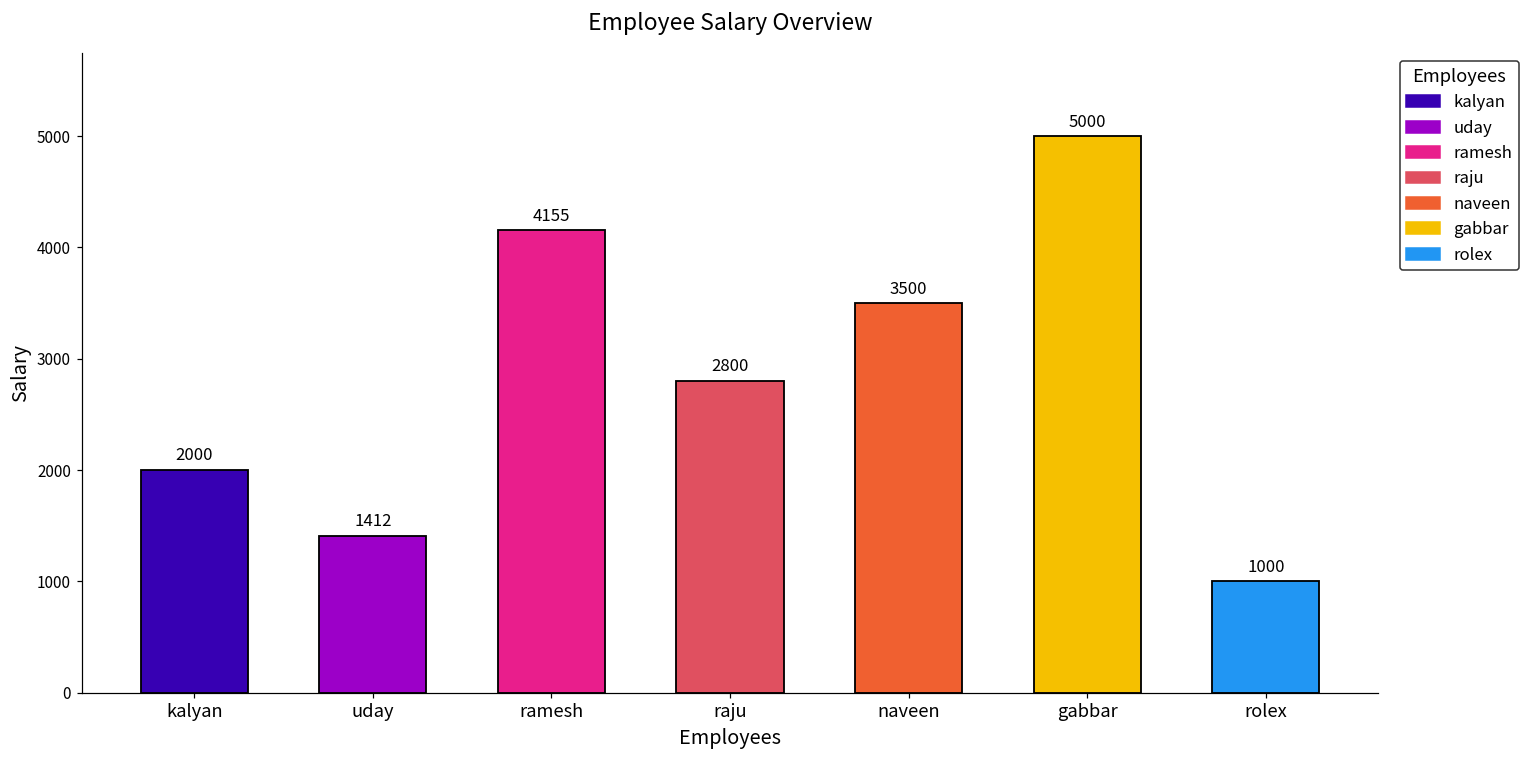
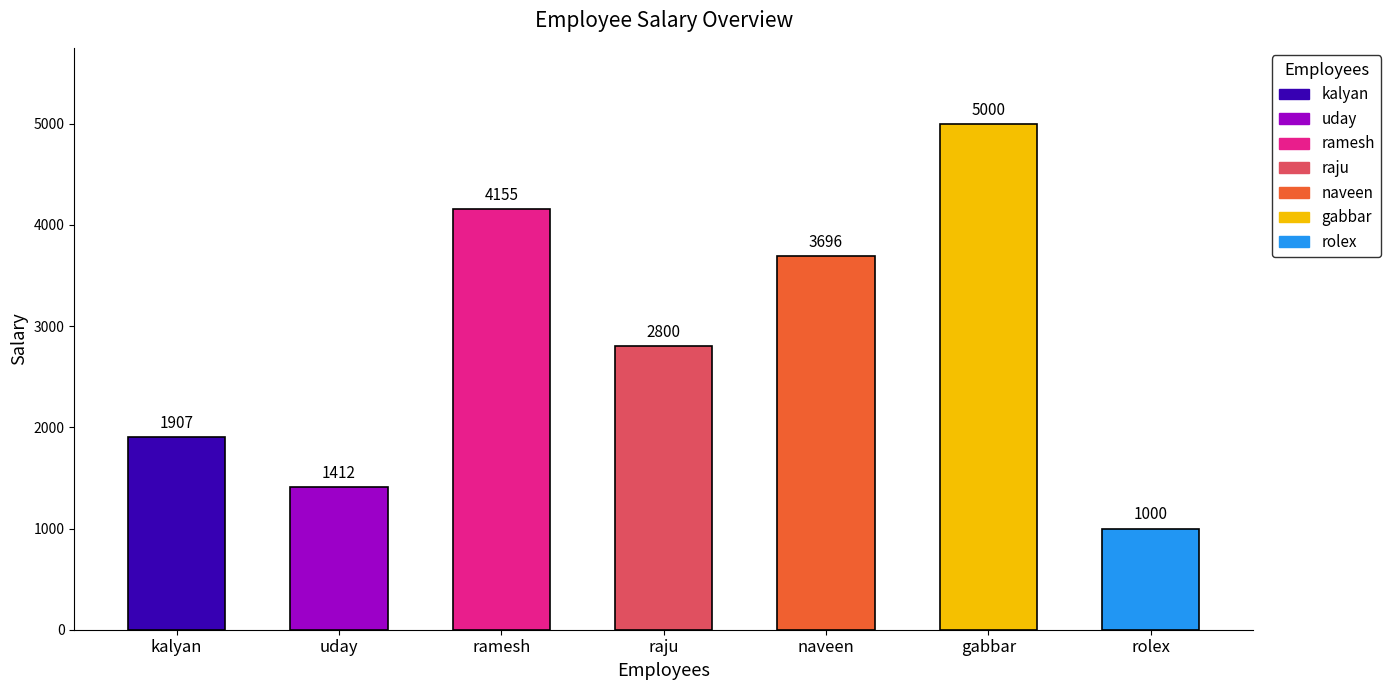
  {
-   "kalyan": 2000,
+   "kalyan": 1907,
    "uday": 1412,
    "ramesh": 4155,
    "raju": 2800,
-   "naveen": 3500,
+   "naveen": 3696,
    "gabbar": 5000,
    "rolex": 1000
  }
